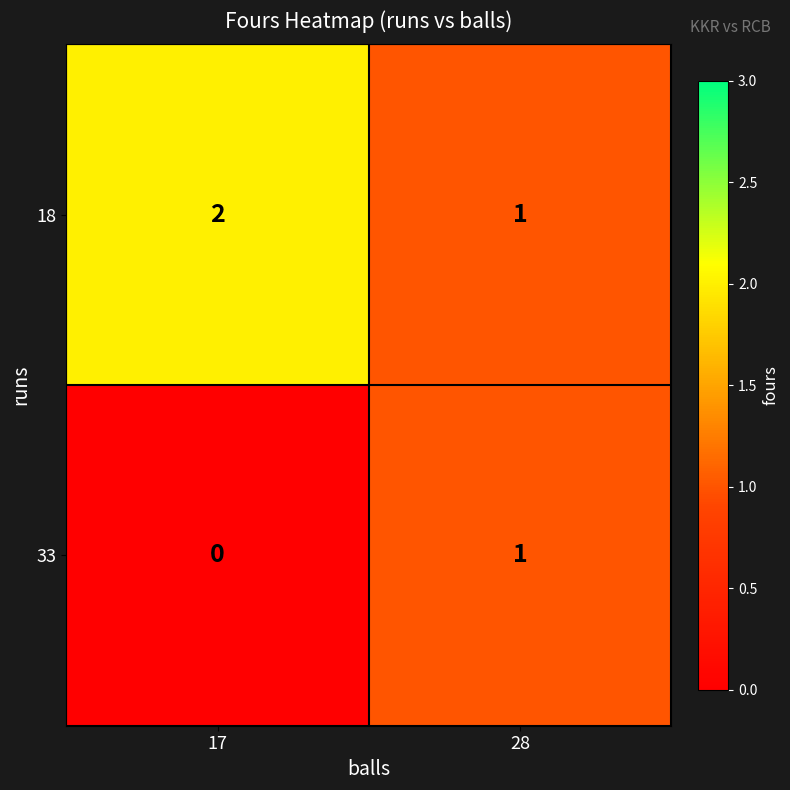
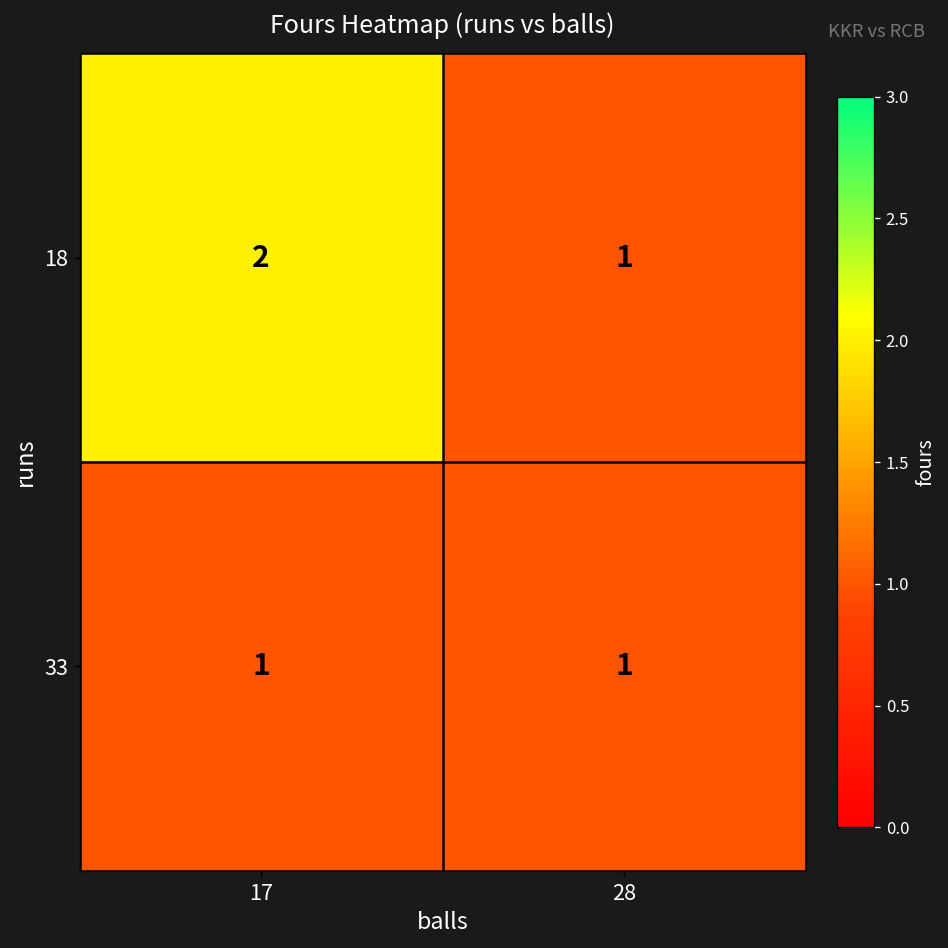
  {
    "18": {
      "17": 2,
      "28": 1
    },
    "33": {
-     "17": 0,
+     "17": 1,
      "28": 1
    }
  }
